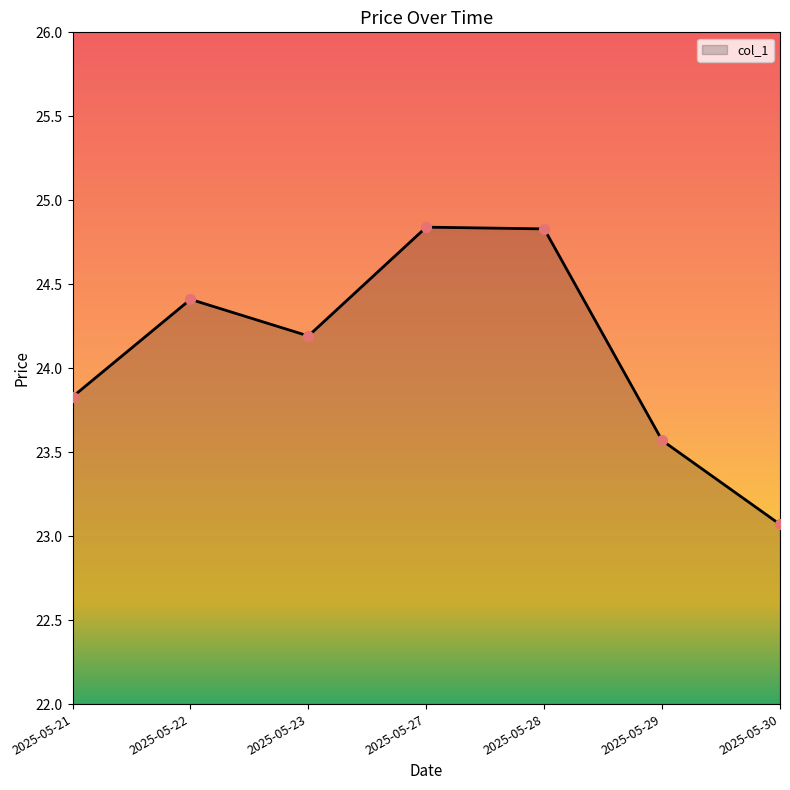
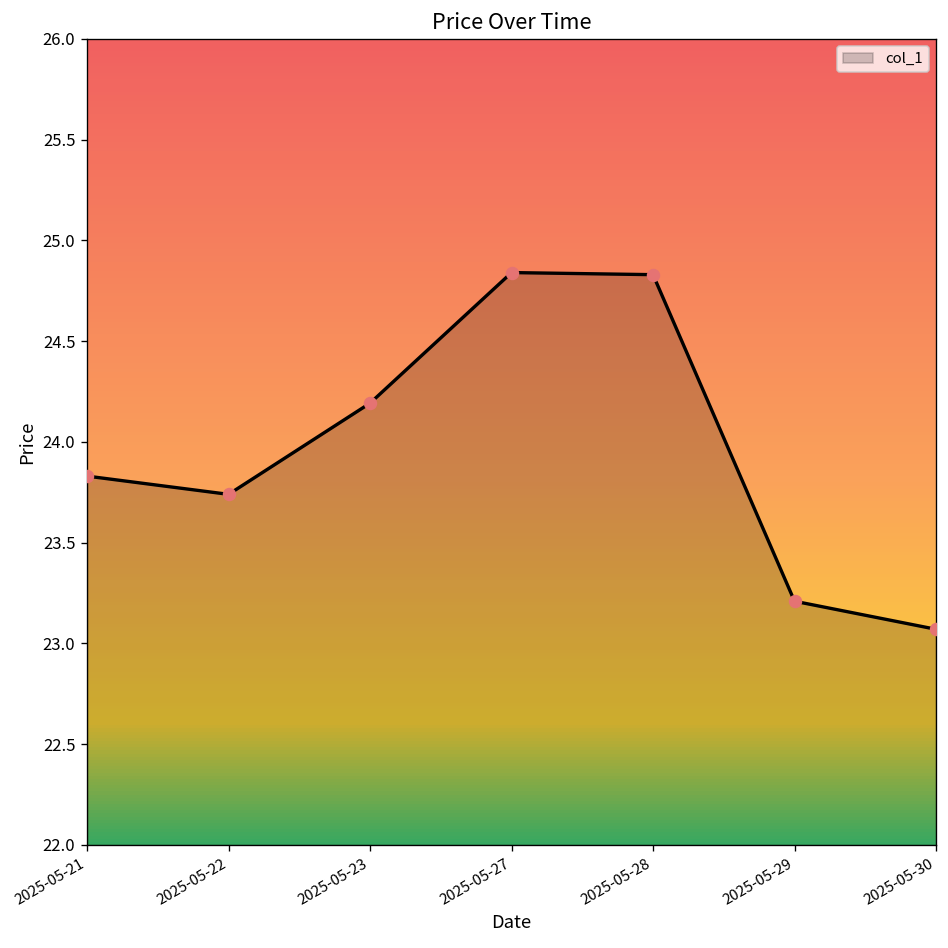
  {
    "2025-05-21": 23.83,
-   "2025-05-22": 24.41,
+   "2025-05-22": 23.74,
    "2025-05-23": 24.19,
    "2025-05-27": 24.84,
    "2025-05-28": 24.83,
-   "2025-05-29": 23.57,
+   "2025-05-29": 23.21,
    "2025-05-30": 23.07
  }
